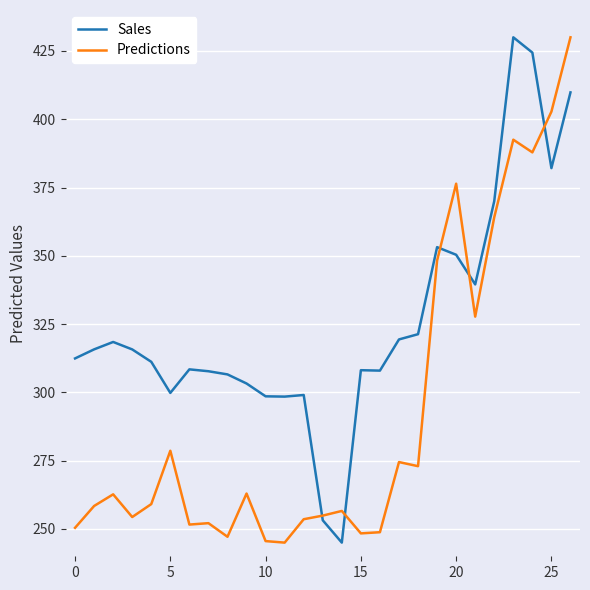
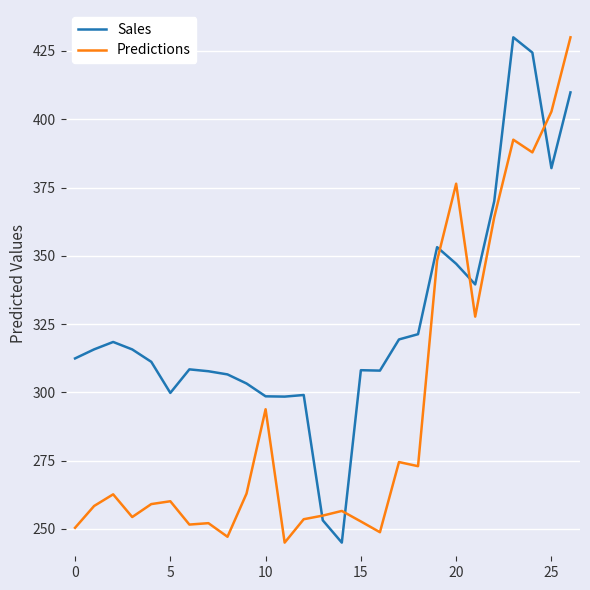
  {
    "Sales": {
      "0": 312,
      "5": 300,
      "10": 299,
      "15": 308,
-     "20": 350,
+     "20": 347,
      "25": 382
    },
    "Predictions": {
      "0": 250,
-     "5": 279,
-     "10": 246,
-     "15": 248,
+     "5": 260,
+     "10": 294,
+     "15": 253,
      "20": 376,
      "25": 403
    }
  }
